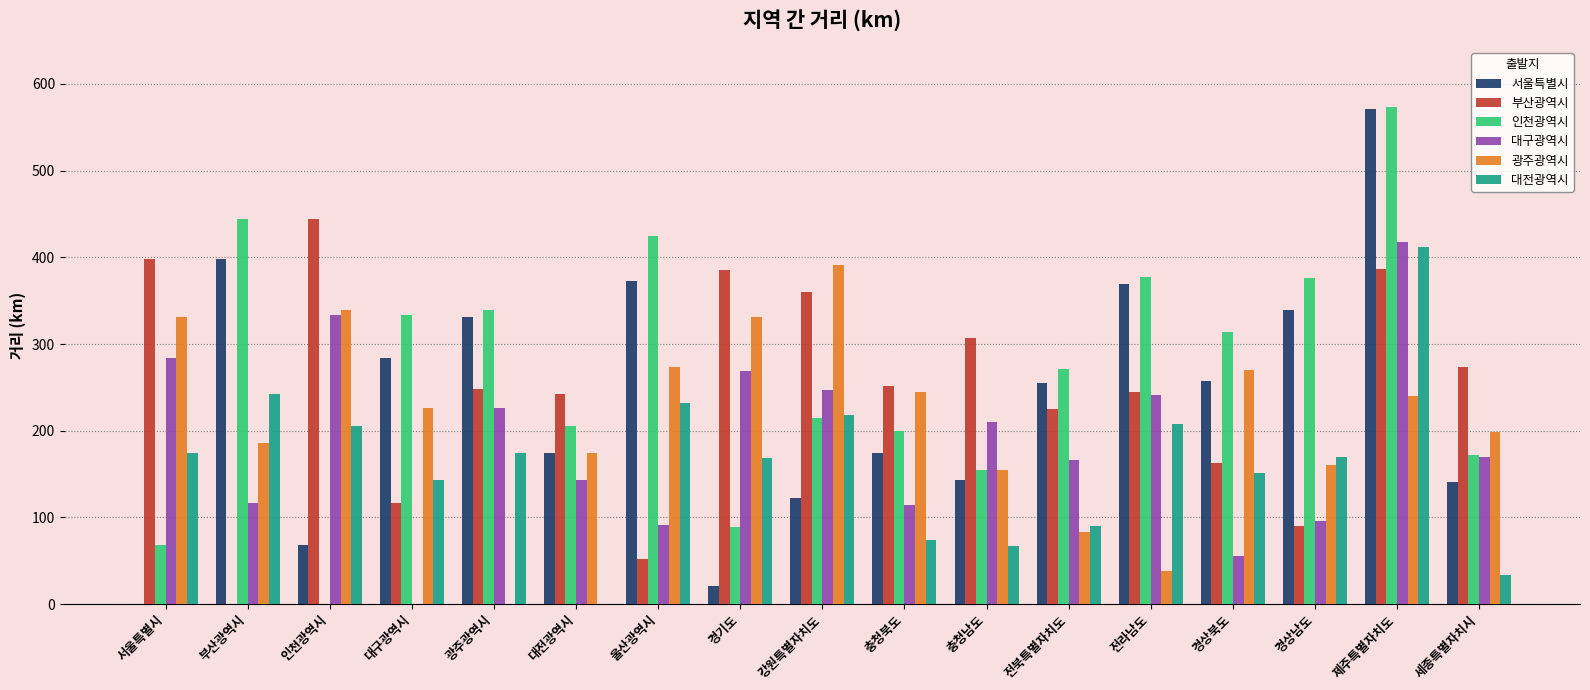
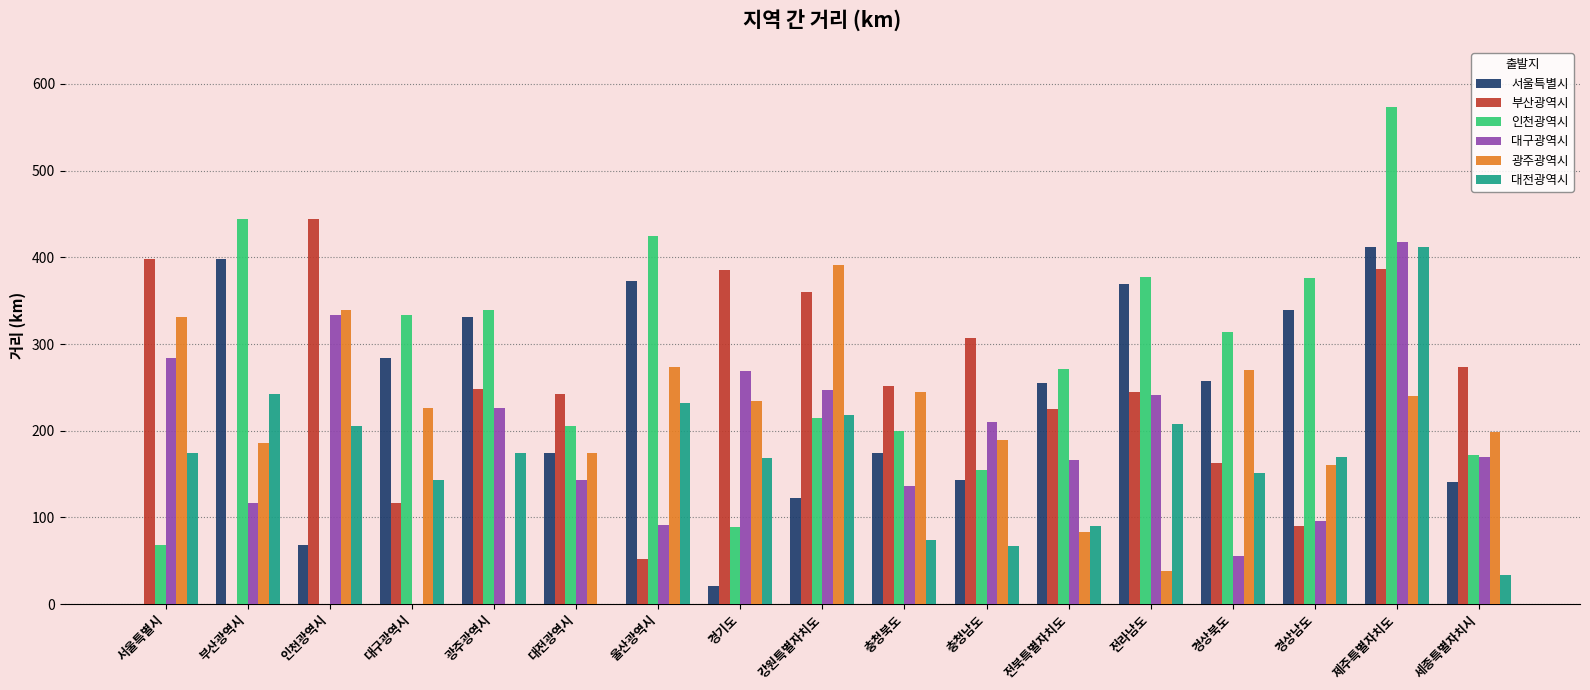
  {
    "서울특별시": {
      "서울특별시": 0,
      "부산광역시": 400,
      "인천광역시": 70,
      "대구광역시": 280,
      "광주광역시": 330,
      "대전광역시": 170,
      "울산광역시": 370,
      "경기도": 20,
      "강원특별자치도": 120,
      "충청북도": 170,
      "충청남도": 140,
      "전북특별자치도": 260,
      "전라남도": 370,
      "경상북도": 260,
      "경상남도": 340,
-     "제주특별자치도": 570,
+     "제주특별자치도": 410,
      "세종특별자치시": 140
    },
    "부산광역시": {
      "서울특별시": 400,
      "부산광역시": 0,
      "인천광역시": 440,
      "대구광역시": 120,
      "광주광역시": 250,
      "대전광역시": 240,
      "울산광역시": 50,
      "경기도": 390,
      "강원특별자치도": 360,
      "충청북도": 250,
      "충청남도": 310,
      "전북특별자치도": 230,
      "전라남도": 240,
      "경상북도": 160,
      "경상남도": 90,
      "제주특별자치도": 390,
      "세종특별자치시": 270
    },
    "대구광역시": {
      "서울특별시": 280,
      "부산광역시": 120,
      "인천광역시": 330,
      "대구광역시": 0,
      "광주광역시": 230,
      "대전광역시": 140,
      "울산광역시": 90,
      "경기도": 270,
      "강원특별자치도": 250,
-     "충청북도": 110,
+     "충청북도": 140,
      "충청남도": 210,
      "전북특별자치도": 170,
      "전라남도": 240,
      "경상북도": 60,
      "경상남도": 100,
      "제주특별자치도": 420,
      "세종특별자치시": 170
    },
    "광주광역시": {
      "서울특별시": 330,
      "부산광역시": 190,
      "인천광역시": 340,
      "대구광역시": 230,
      "광주광역시": 0,
      "대전광역시": 170,
      "울산광역시": 270,
-     "경기도": 330,
+     "경기도": 230,
      "강원특별자치도": 390,
      "충청북도": 240,
-     "충청남도": 160,
+     "충청남도": 190,
      "전북특별자치도": 80,
      "전라남도": 40,
      "경상북도": 270,
      "경상남도": 160,
      "제주특별자치도": 240,
      "세종특별자치시": 200
    }
  }
